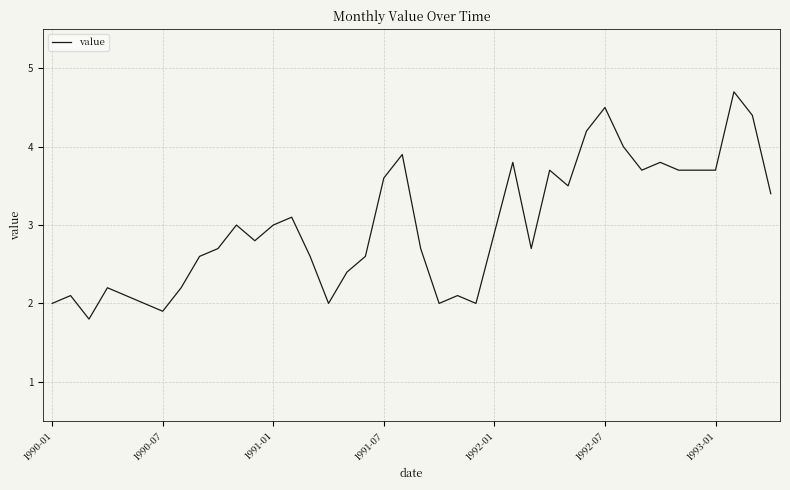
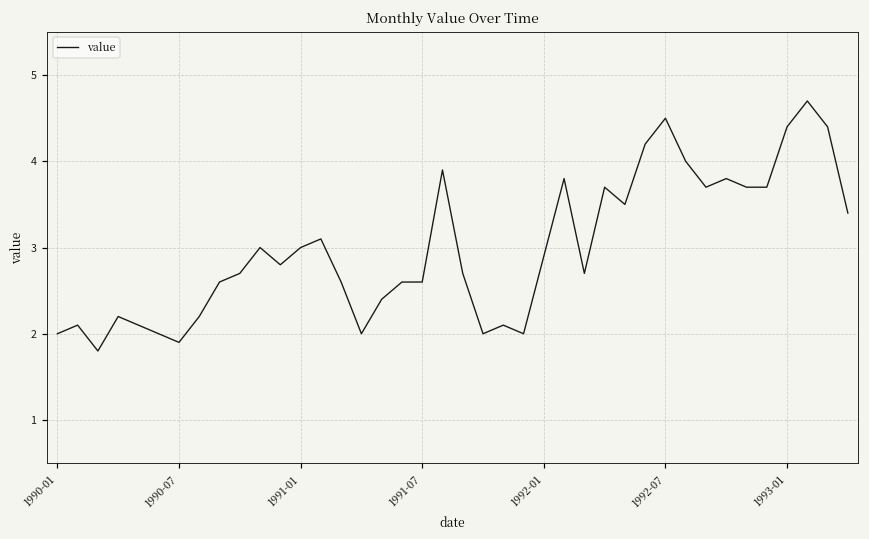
  {
    "1990-01": 2.0,
    "1990-07": 1.9,
    "1991-01": 3.0,
-   "1991-07": 3.6,
+   "1991-07": 2.6,
    "1992-01": 2.9,
    "1992-07": 4.5,
-   "1993-01": 3.7
+   "1993-01": 4.4
  }
